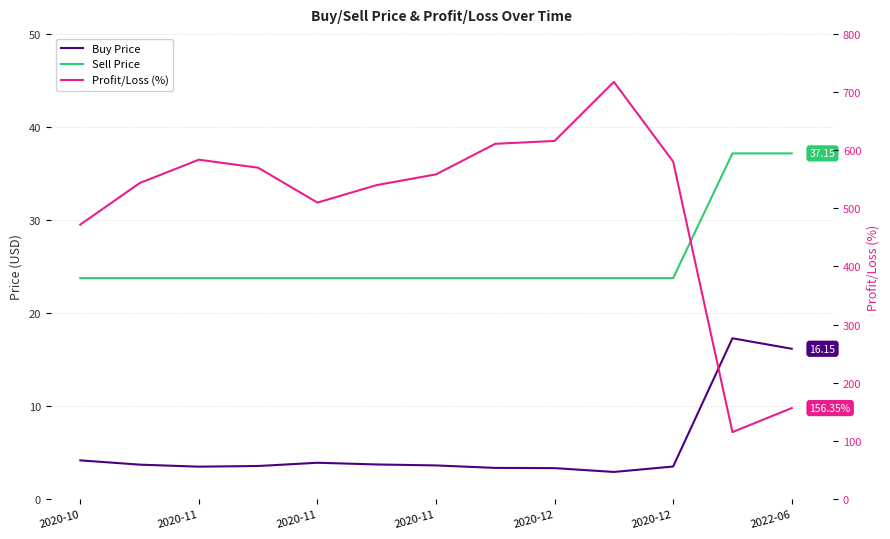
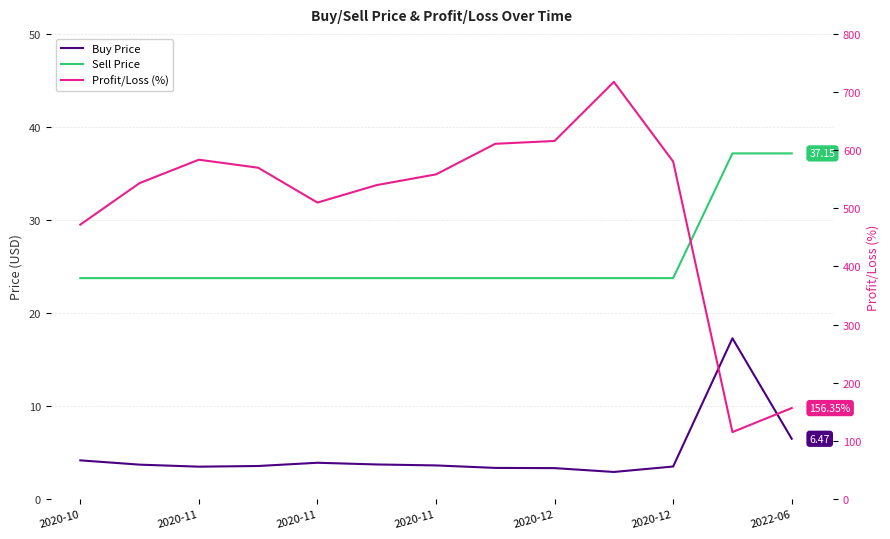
  {
    "Buy Price": {
-     "2022-06": 16.15
+     "2022-06": 6.47
    }
  }
